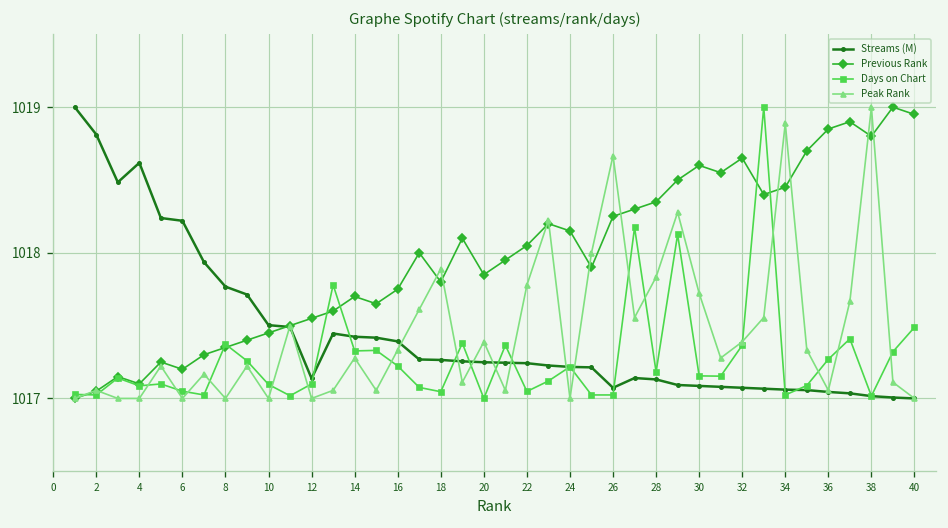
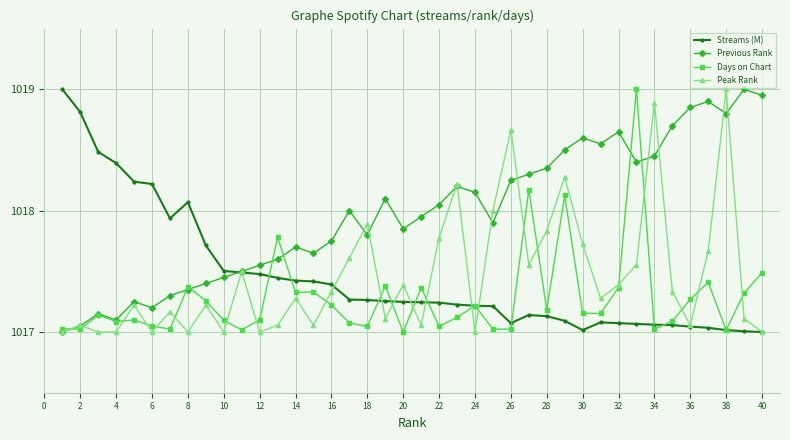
  {
    "Streams (M)": {
      "2": 1018.81,
-     "4": 1018.62,
+     "4": 1018.39,
      "6": 1018.22,
-     "8": 1017.77,
+     "8": 1018.07,
      "10": 1017.50,
-     "12": 1017.14,
+     "12": 1017.48,
      "14": 1017.42,
      "16": 1017.39,
      "18": 1017.26,
      "20": 1017.25,
      "22": 1017.24,
      "26": 1017.07,
      "28": 1017.13,
-     "30": 1017.09,
+     "30": 1017.02,
      "32": 1017.07,
      "34": 1017.06
    },
    "Peak Rank": {
      "4": 1017.00,
      "6": 1017.00,
      "8": 1017.00,
      "10": 1017.00,
      "12": 1017.00,
      "14": 1017.28,
      "16": 1017.33,
      "18": 1017.89,
      "20": 1017.39,
      "22": 1017.78,
      "24": 1017.00,
      "26": 1018.67,
      "28": 1017.83,
      "30": 1017.72,
      "32": 1017.39,
      "34": 1018.89,
      "38": 1019.00
    }
  }
